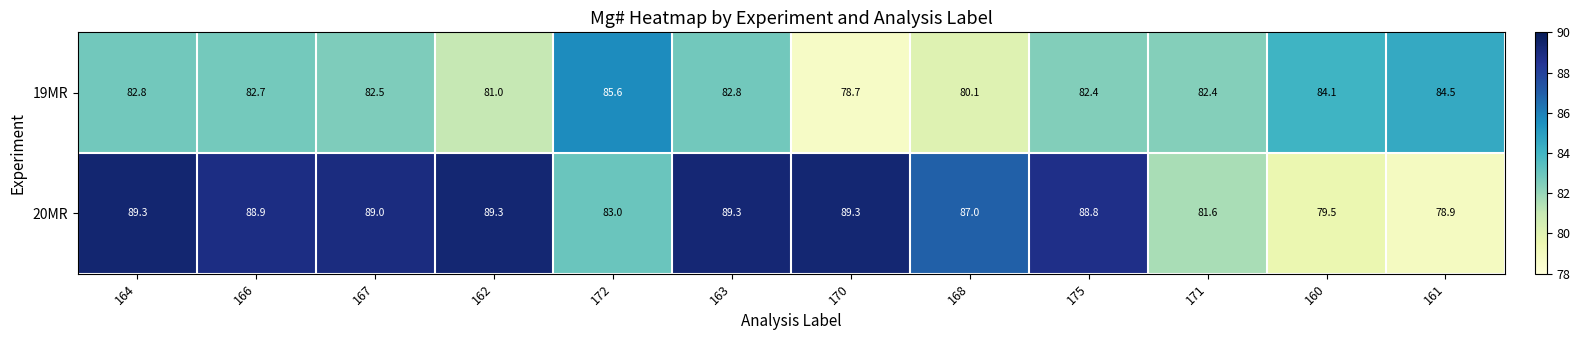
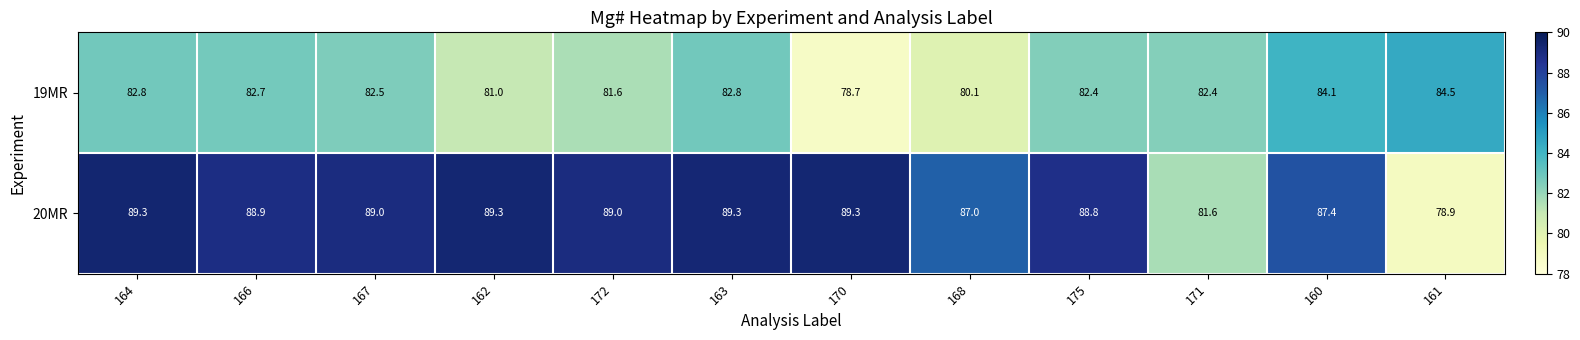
  {
    "19MR": {
      "164": 82.8,
      "166": 82.7,
      "167": 82.5,
      "162": 81.0,
-     "172": 85.6,
+     "172": 81.6,
      "163": 82.8,
      "170": 78.7,
      "168": 80.1,
      "175": 82.4,
      "171": 82.4,
      "160": 84.1,
      "161": 84.5
    },
    "20MR": {
      "164": 89.3,
      "166": 88.9,
      "167": 89.0,
      "162": 89.3,
-     "172": 83.0,
+     "172": 89.0,
      "163": 89.3,
      "170": 89.3,
      "168": 87.0,
      "175": 88.8,
      "171": 81.6,
-     "160": 79.5,
+     "160": 87.4,
      "161": 78.9
    }
  }
